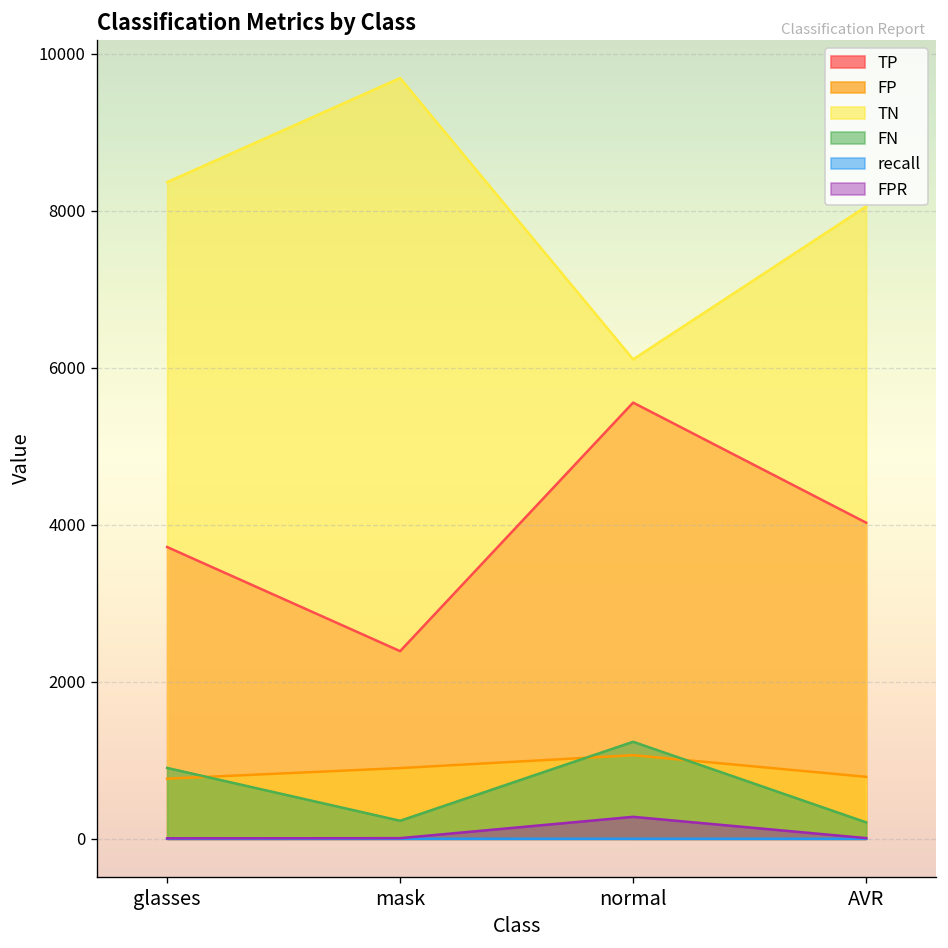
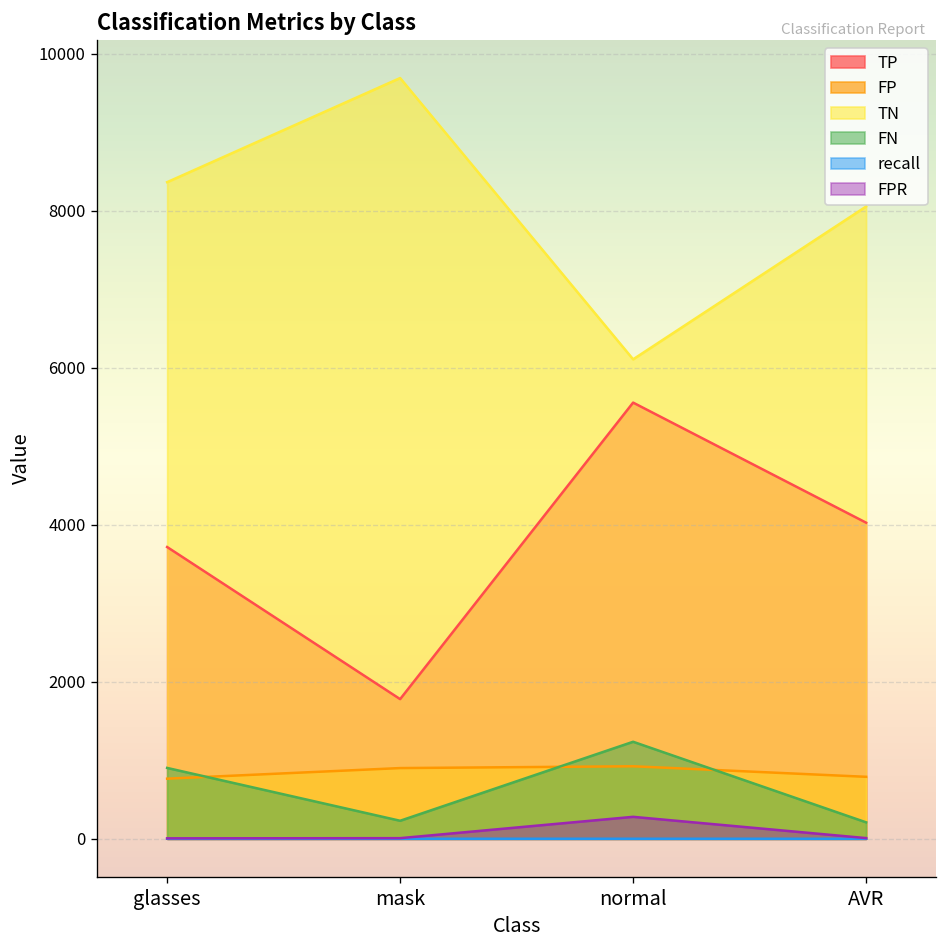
  {
    "TP": {
      "glasses": 3700,
-     "mask": 2400,
+     "mask": 1800,
      "normal": 5600,
      "AVR": 4000
    },
    "FP": {
      "glasses": 800,
      "mask": 900,
-     "normal": 1100,
+     "normal": 900,
      "AVR": 800
    },
    "TN": {
      "glasses": 8400,
      "mask": 9700,
      "normal": 6100,
      "AVR": 8100
    },
    "FN": {
      "glasses": 900,
      "mask": 200,
      "normal": 1200,
      "AVR": 200
    },
    "recall": {
      "normal": 0
    },
    "FPR": {
      "normal": 300
    }
  }
